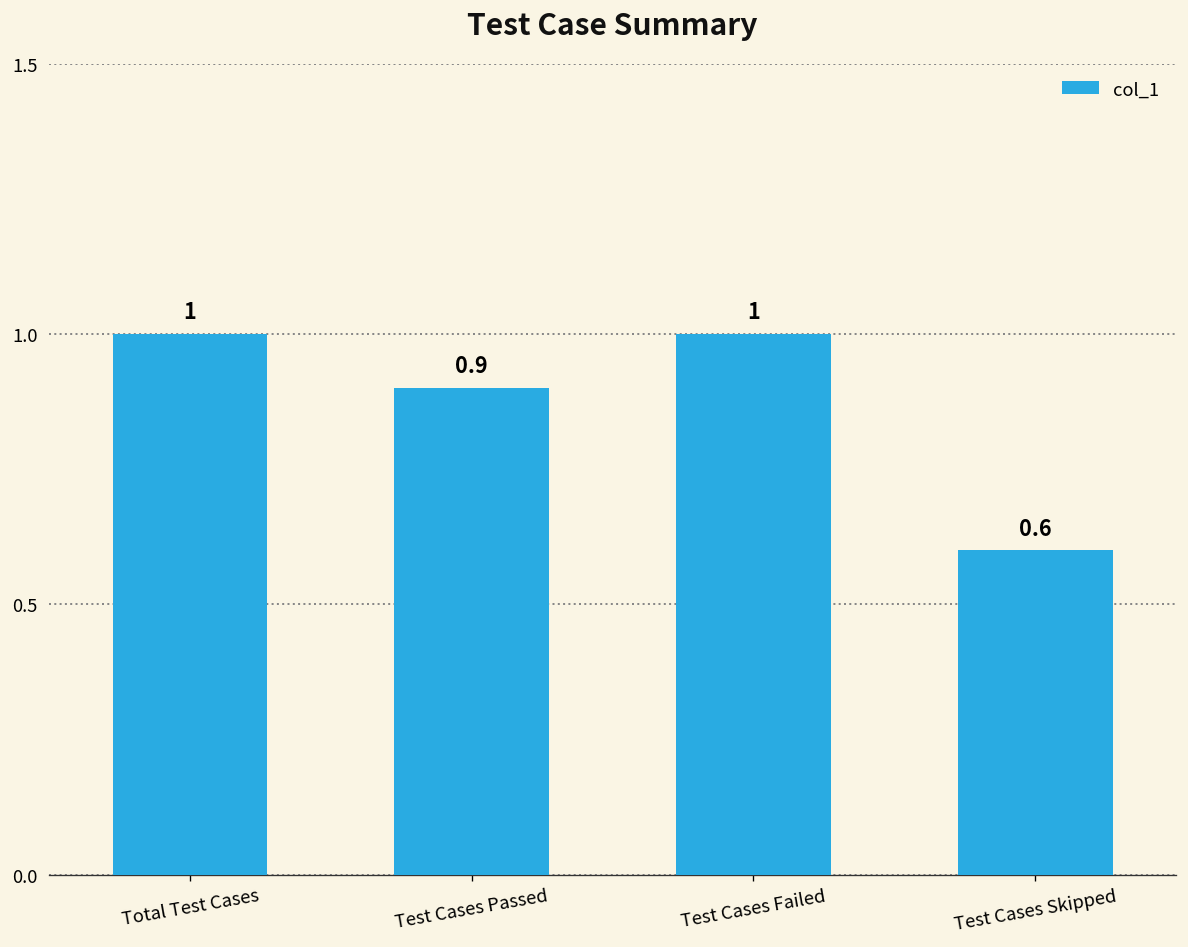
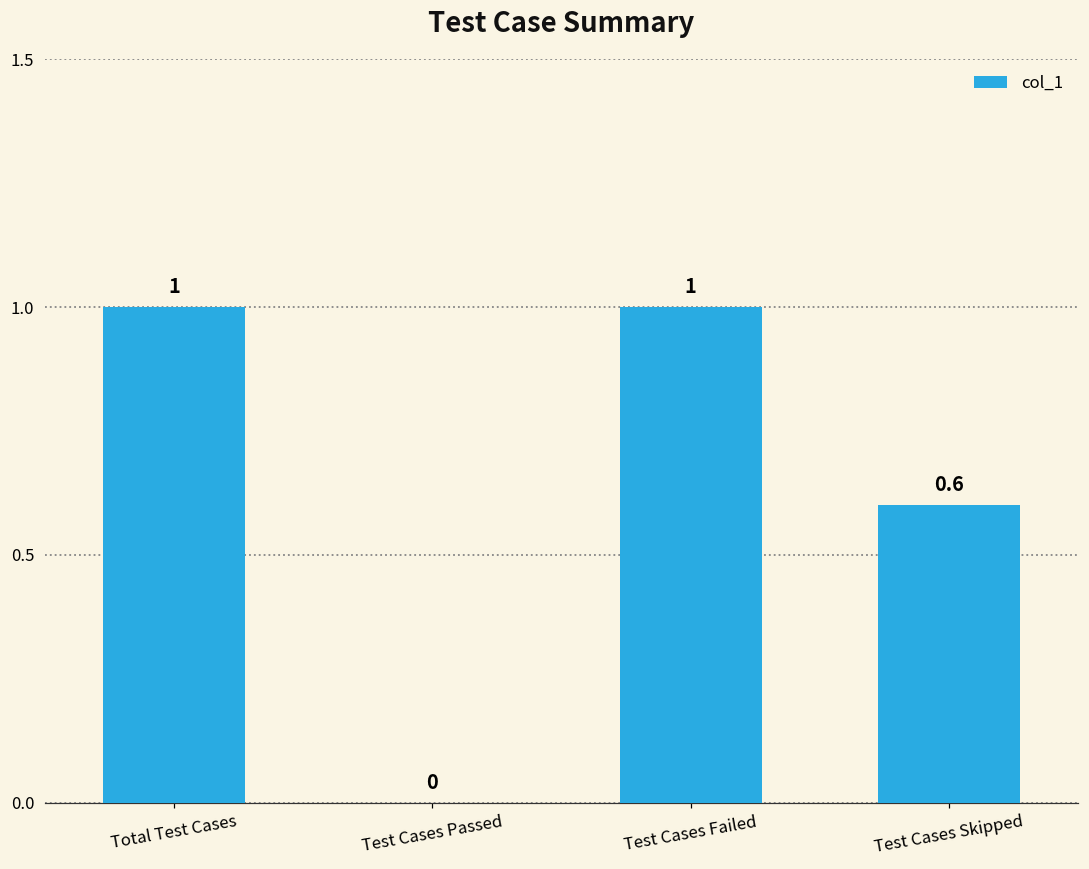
  {
    "Total Test Cases": 1,
-   "Test Cases Passed": 0.9,
+   "Test Cases Passed": 0,
    "Test Cases Failed": 1,
    "Test Cases Skipped": 0.6
  }
